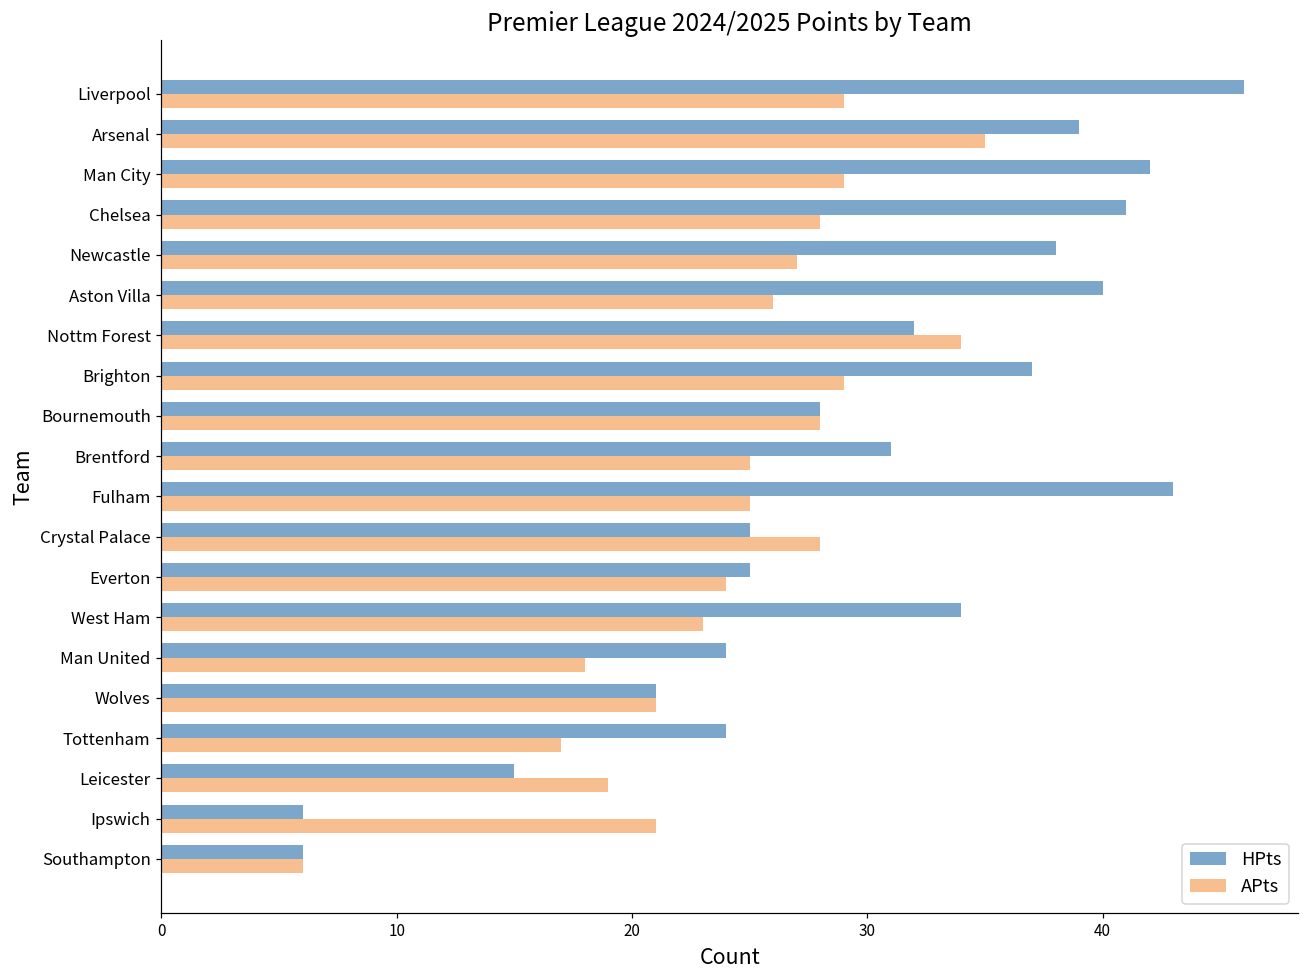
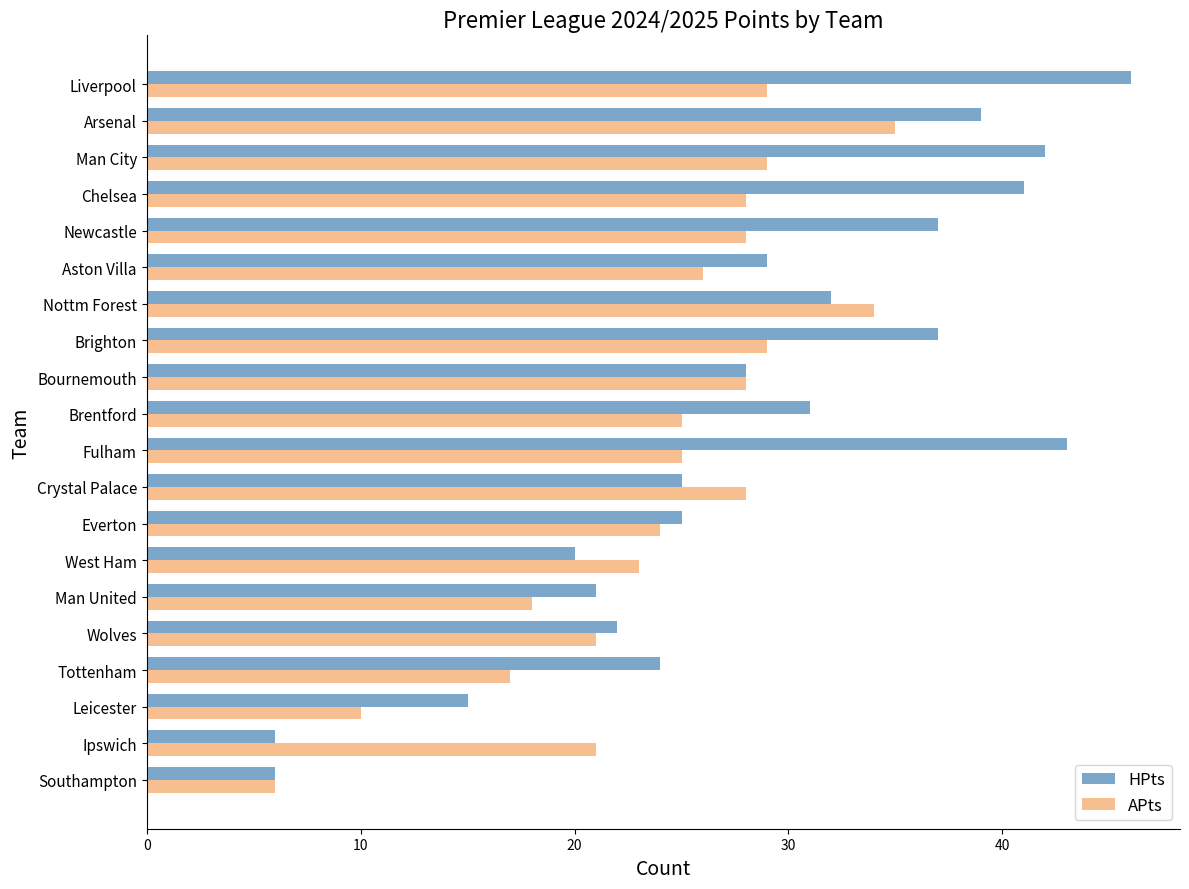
  {
    "HPts": {
      "Liverpool": 46,
      "Arsenal": 39,
      "Man City": 42,
      "Chelsea": 41,
-     "Newcastle": 38,
-     "Aston Villa": 40,
+     "Newcastle": 37,
+     "Aston Villa": 29,
      "Nottm Forest": 32,
      "Brighton": 37,
      "Bournemouth": 28,
      "Brentford": 31,
      "Fulham": 43,
      "Crystal Palace": 25,
      "Everton": 25,
-     "West Ham": 34,
-     "Man United": 24,
-     "Wolves": 21,
+     "West Ham": 20,
+     "Man United": 21,
+     "Wolves": 22,
      "Tottenham": 24,
      "Leicester": 15,
      "Ipswich": 6,
      "Southampton": 6
    },
    "APts": {
      "Liverpool": 29,
      "Arsenal": 35,
      "Man City": 29,
      "Chelsea": 28,
-     "Newcastle": 27,
+     "Newcastle": 28,
      "Aston Villa": 26,
      "Nottm Forest": 34,
      "Brighton": 29,
      "Bournemouth": 28,
      "Brentford": 25,
      "Fulham": 25,
      "Crystal Palace": 28,
      "Everton": 24,
      "West Ham": 23,
      "Man United": 18,
      "Wolves": 21,
      "Tottenham": 17,
-     "Leicester": 19,
+     "Leicester": 10,
      "Ipswich": 21,
      "Southampton": 6
    }
  }
